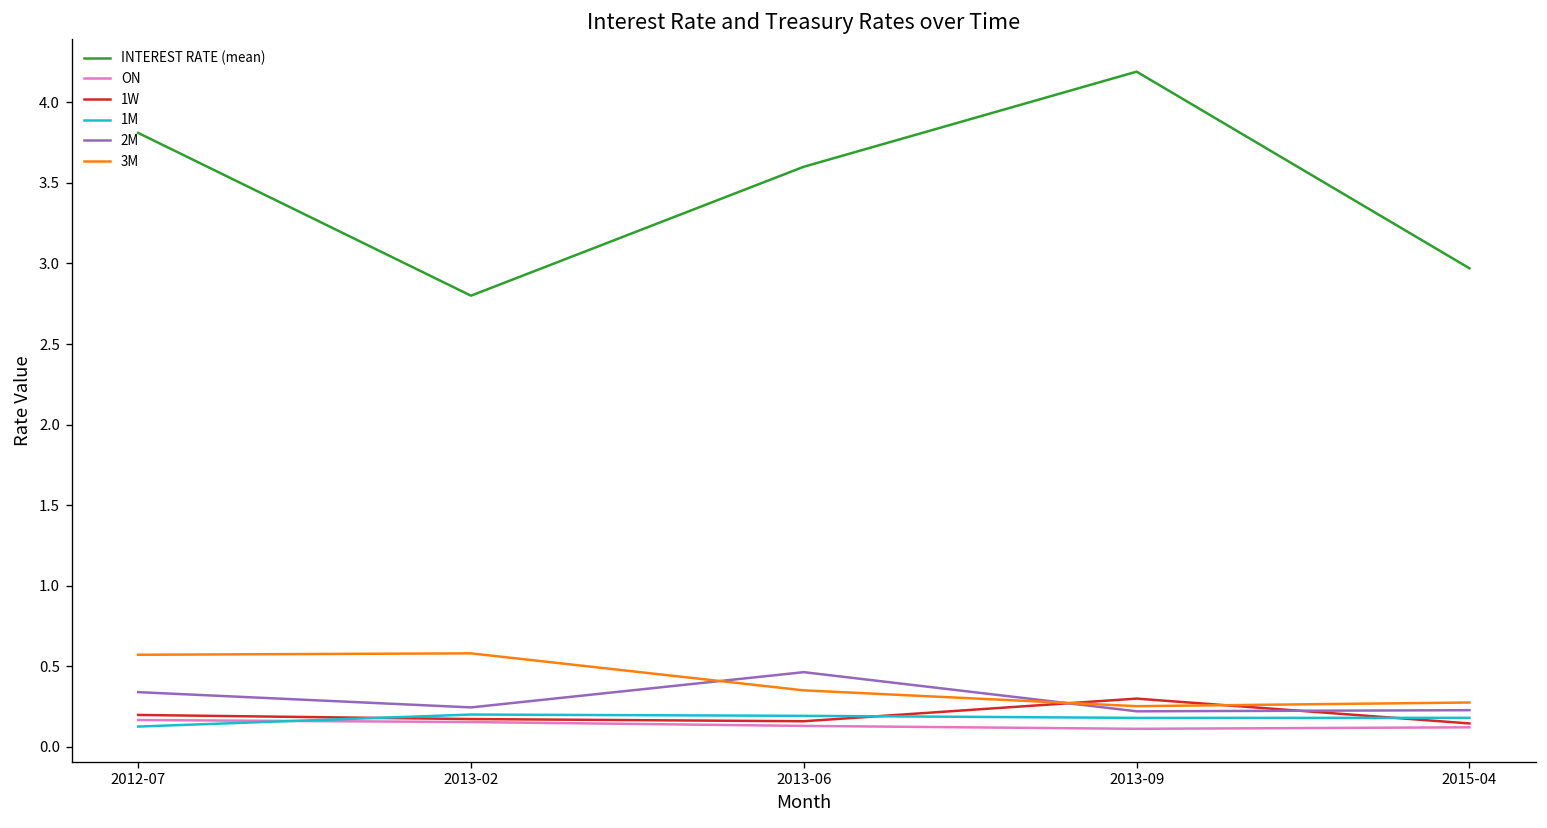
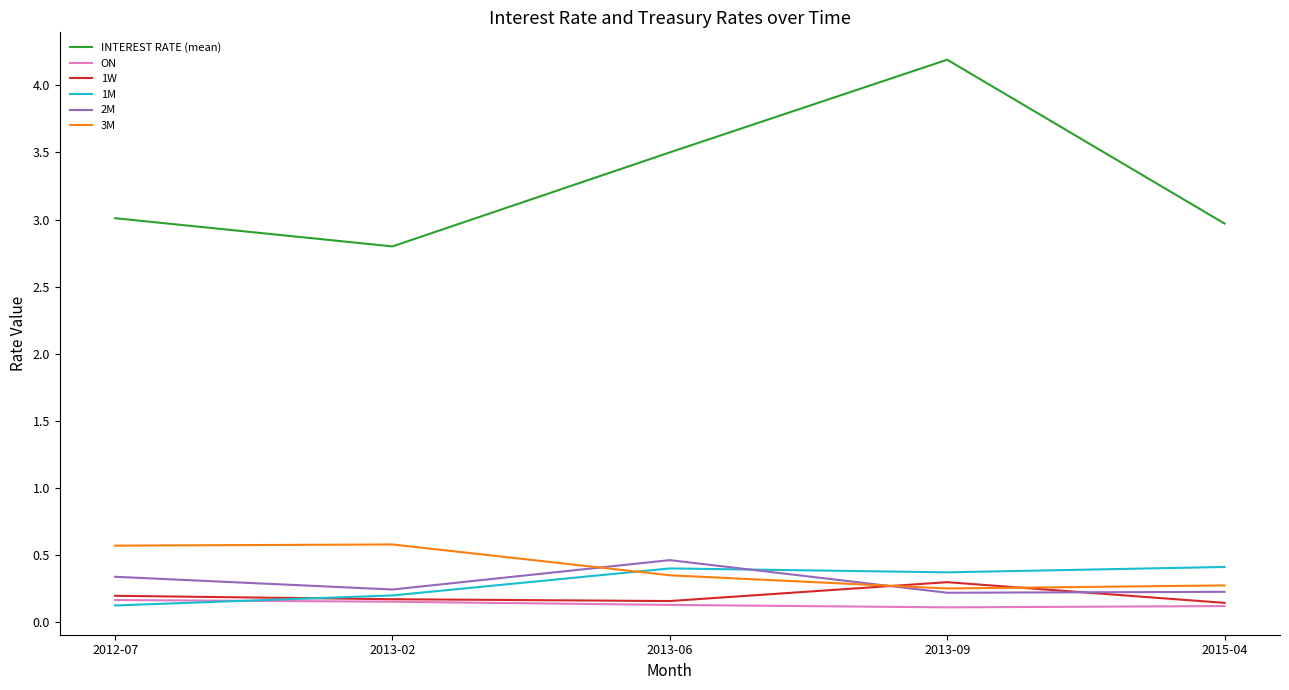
  {
    "INTEREST RATE (mean)": {
-     "2012-07": 3.81,
+     "2012-07": 3.01,
      "2013-02": 2.80,
-     "2013-06": 3.6,
+     "2013-06": 3.5,
      "2013-09": 4.19,
      "2015-04": 2.97
    },
    "ON": {
      "2012-07": 0.17,
      "2013-06": 0.13,
      "2013-09": 0.11,
      "2015-04": 0.12
    },
    "1W": {
      "2012-07": 0.20,
      "2013-06": 0.16,
      "2013-09": 0.30,
      "2015-04": 0.15
    },
    "1M": {
      "2012-07": 0.13,
      "2013-02": 0.20,
-     "2013-06": 0.19,
-     "2013-09": 0.18,
-     "2015-04": 0.18
+     "2013-06": 0.40,
+     "2013-09": 0.37,
+     "2015-04": 0.41
    },
    "2M": {
      "2012-07": 0.34,
      "2013-02": 0.25,
      "2013-06": 0.46,
      "2013-09": 0.22,
      "2015-04": 0.23
    },
    "3M": {
      "2012-07": 0.57,
      "2013-02": 0.58,
      "2013-06": 0.35,
      "2013-09": 0.25,
      "2015-04": 0.28
    }
  }
